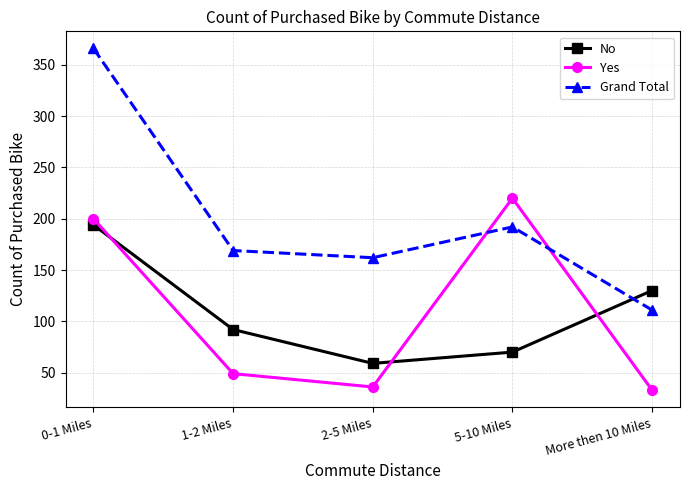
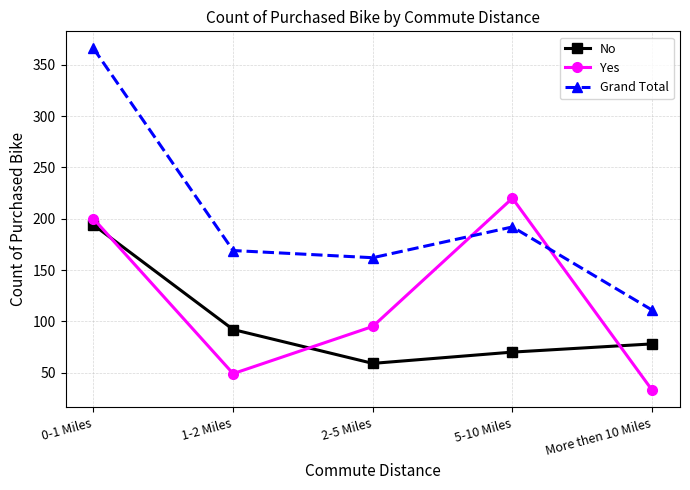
  {
    "No": {
      "0-1 Miles": 194,
      "1-2 Miles": 92,
      "2-5 Miles": 59,
      "5-10 Miles": 70,
-     "More then 10 Miles": 130
+     "More then 10 Miles": 78
    },
    "Yes": {
      "0-1 Miles": 200,
      "1-2 Miles": 49,
-     "2-5 Miles": 36,
+     "2-5 Miles": 95,
      "5-10 Miles": 220,
      "More then 10 Miles": 33
    },
    "Grand Total": {
      "0-1 Miles": 366,
      "1-2 Miles": 169,
      "2-5 Miles": 162,
      "5-10 Miles": 192,
      "More then 10 Miles": 111
    }
  }
